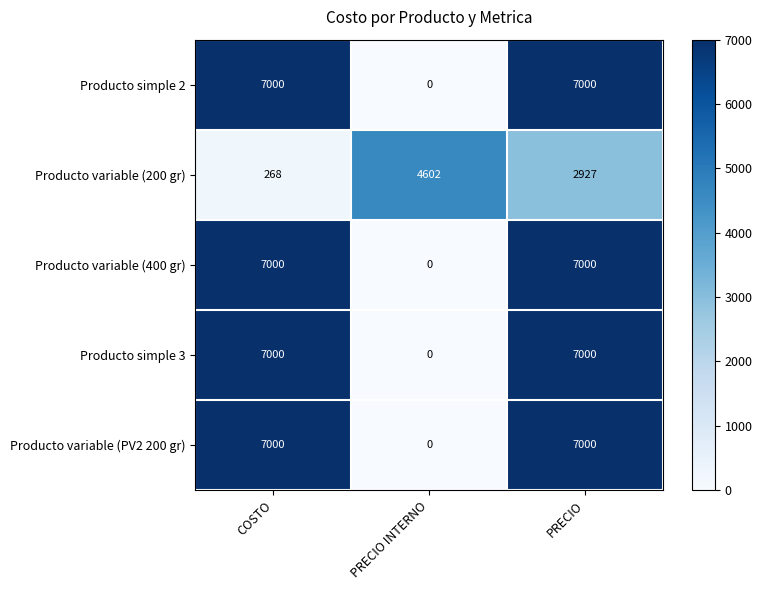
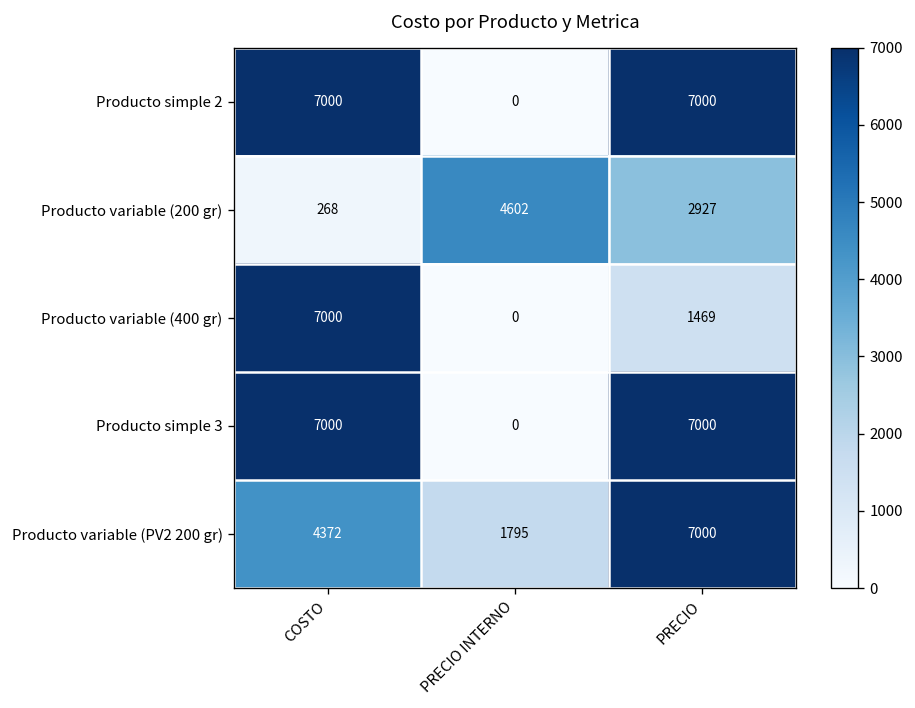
  {
    "Producto simple 2": {
      "COSTO": 7000,
      "PRECIO INTERNO": 0,
      "PRECIO": 7000
    },
    "Producto variable (200 gr)": {
      "COSTO": 268,
      "PRECIO INTERNO": 4602,
      "PRECIO": 2927
    },
    "Producto variable (400 gr)": {
      "COSTO": 7000,
      "PRECIO INTERNO": 0,
-     "PRECIO": 7000
+     "PRECIO": 1469
    },
    "Producto simple 3": {
      "COSTO": 7000,
      "PRECIO INTERNO": 0,
      "PRECIO": 7000
    },
    "Producto variable (PV2 200 gr)": {
-     "COSTO": 7000,
-     "PRECIO INTERNO": 0,
+     "COSTO": 4372,
+     "PRECIO INTERNO": 1795,
      "PRECIO": 7000
    }
  }
